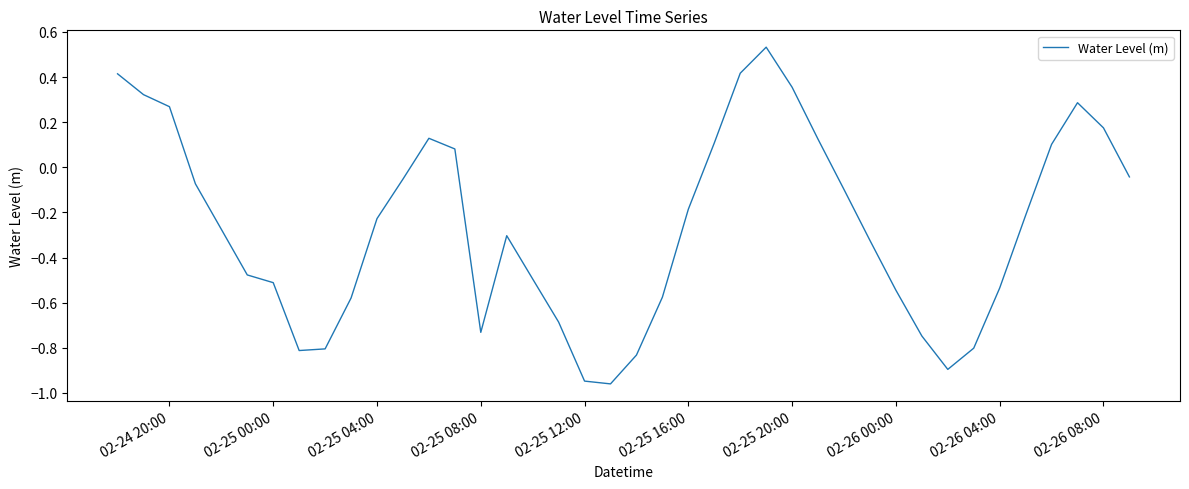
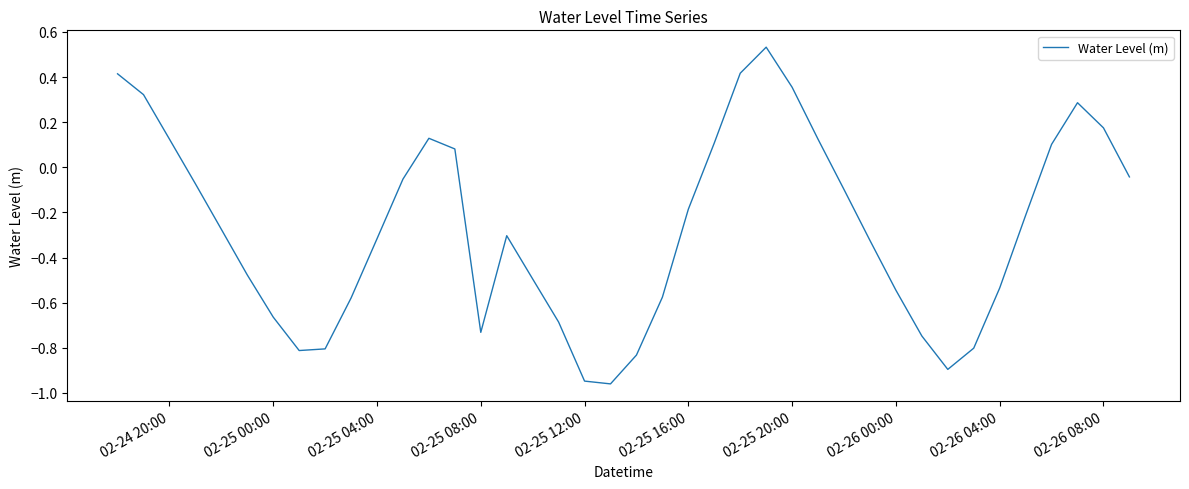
  {
-   "02-24 20:00": 0.27,
-   "02-25 00:00": -0.51,
-   "02-25 04:00": -0.23,
+   "02-24 20:00": 0.13,
+   "02-25 00:00": -0.66,
+   "02-25 04:00": -0.32,
    "02-25 08:00": -0.73,
    "02-25 12:00": -0.95,
    "02-25 16:00": -0.19,
    "02-25 20:00": 0.36,
    "02-26 00:00": -0.54,
    "02-26 04:00": -0.53,
    "02-26 08:00": 0.18
  }
